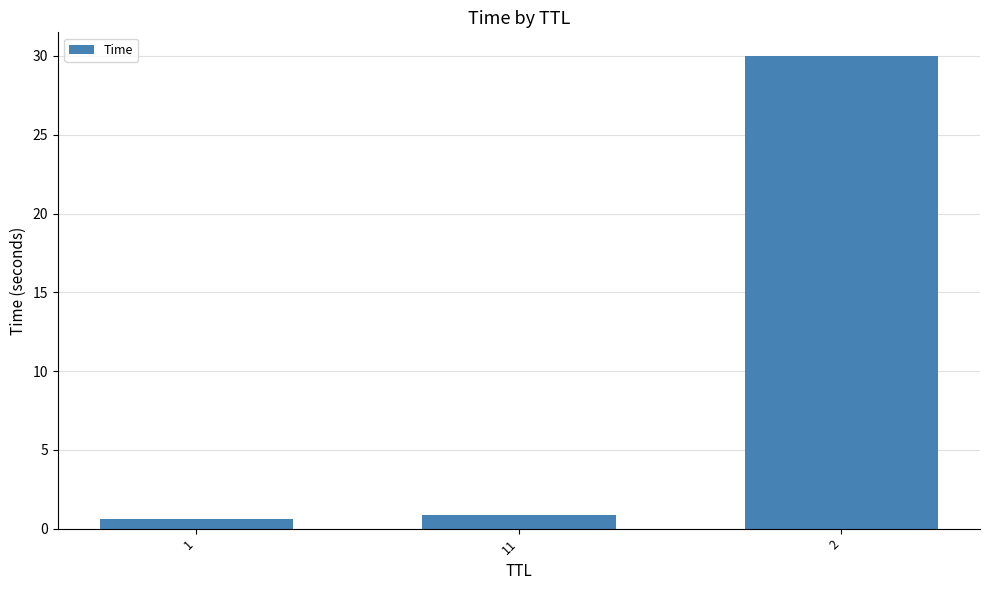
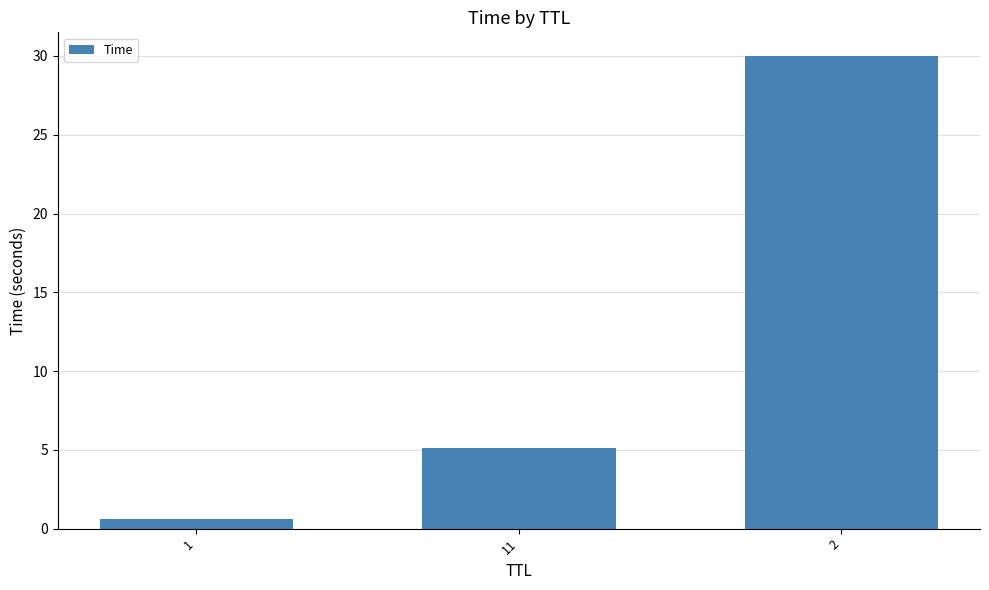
  {
    "1": 0.6,
-   "11": 0.9,
+   "11": 5.1,
    "2": 30.0
  }
